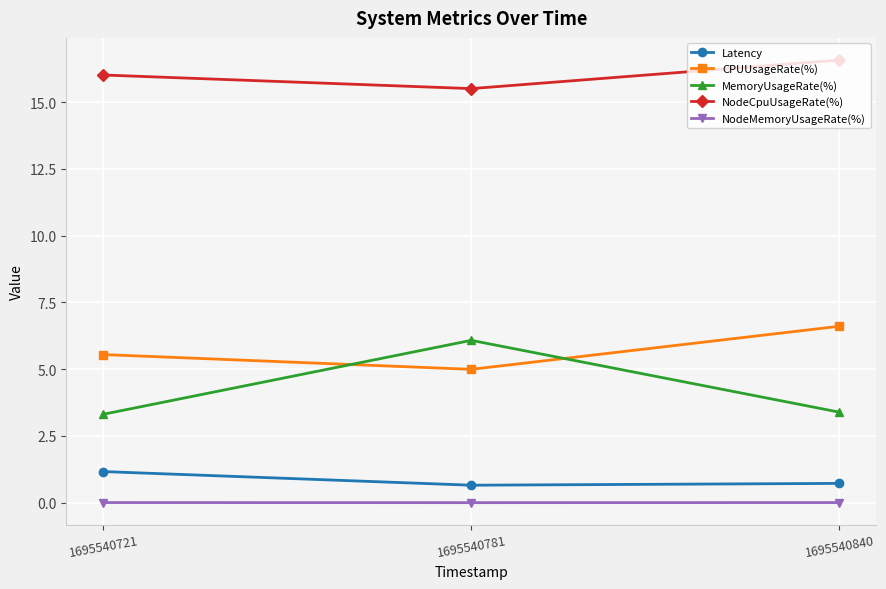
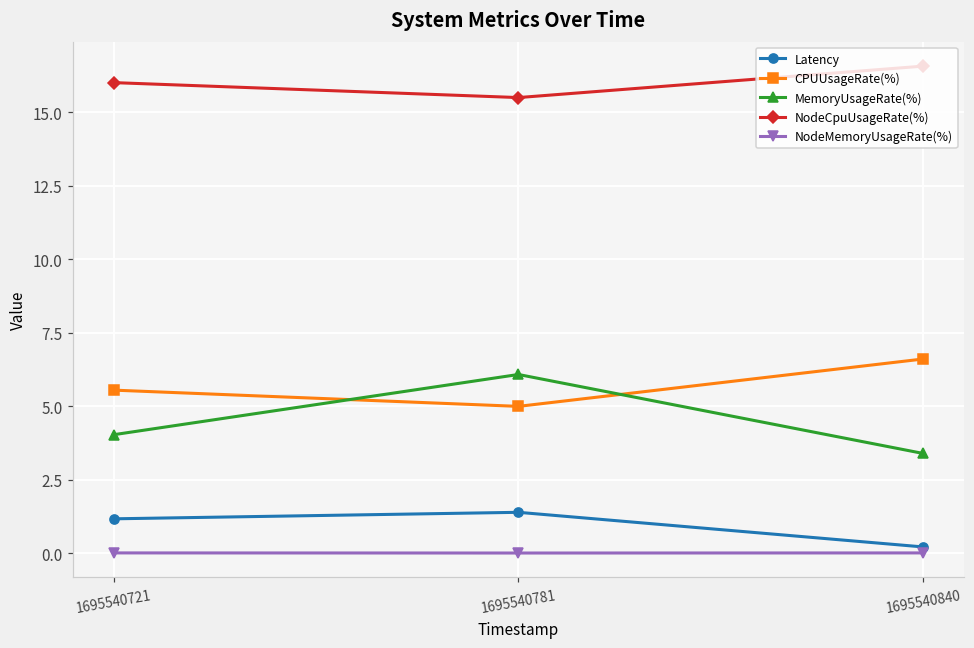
  {
    "Latency": {
      "1695540721": 1.2,
-     "1695540781": 0.7,
-     "1695540840": 0.7
+     "1695540781": 1.4,
+     "1695540840": 0.2
    },
    "CPUUsageRate(%)": {
      "1695540721": 5.5,
      "1695540781": 5.0,
      "1695540840": 6.6
    },
    "MemoryUsageRate(%)": {
-     "1695540721": 3.3,
+     "1695540721": 4.0,
      "1695540781": 6.1,
      "1695540840": 3.4
    },
    "NodeCpuUsageRate(%)": {
      "1695540721": 16.0,
      "1695540781": 15.5
    },
    "NodeMemoryUsageRate(%)": {
      "1695540721": 0.0,
      "1695540781": 0.0,
      "1695540840": 0.0
    }
  }
